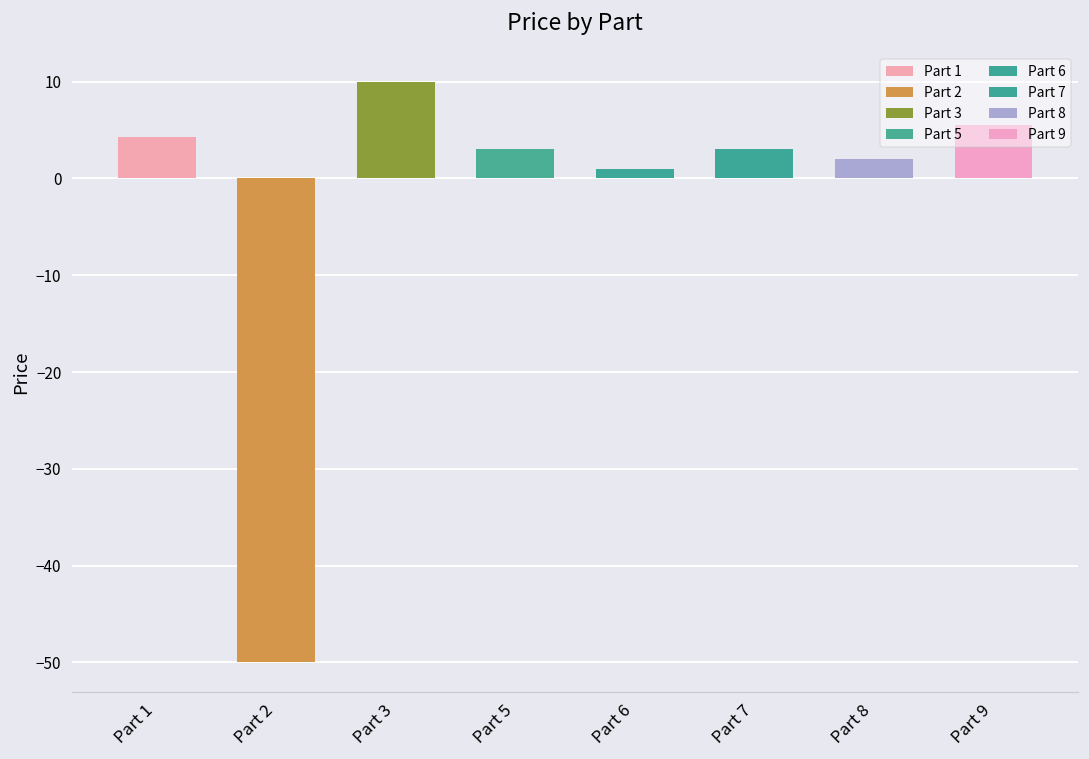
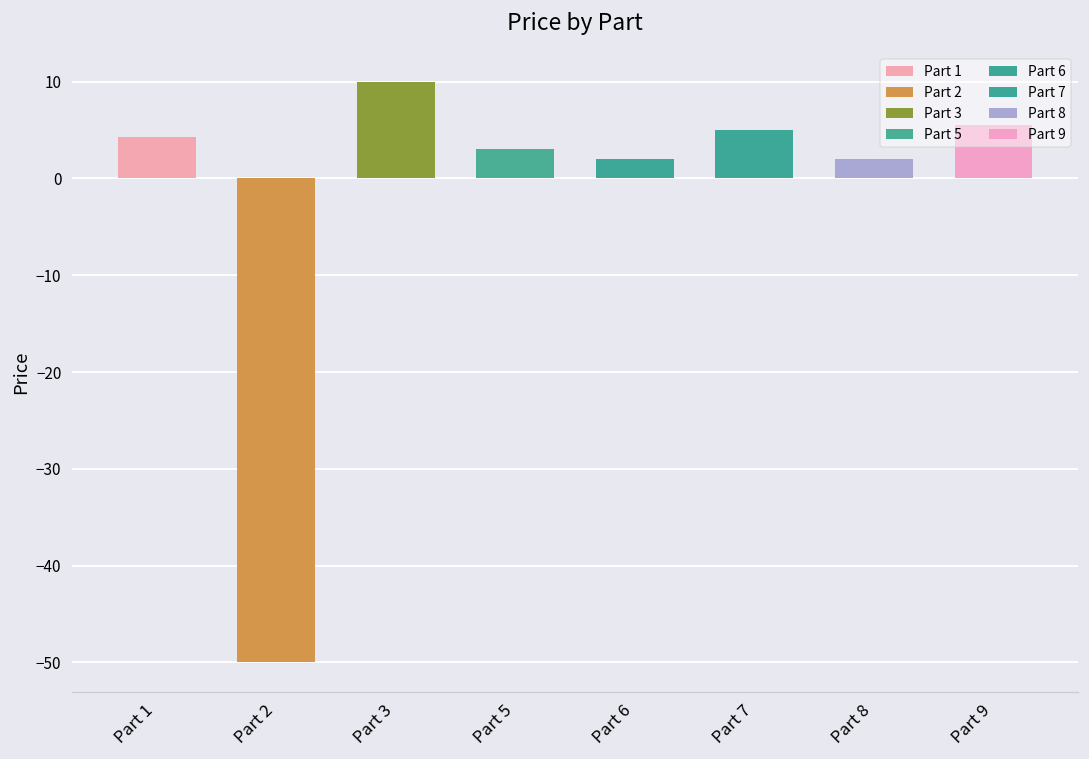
  {
    "Part 1": 4,
    "Part 2": -50,
    "Part 3": 10,
    "Part 5": 3,
-   "Part 6": 1,
-   "Part 7": 3,
+   "Part 6": 2,
+   "Part 7": 5,
    "Part 8": 2
  }
